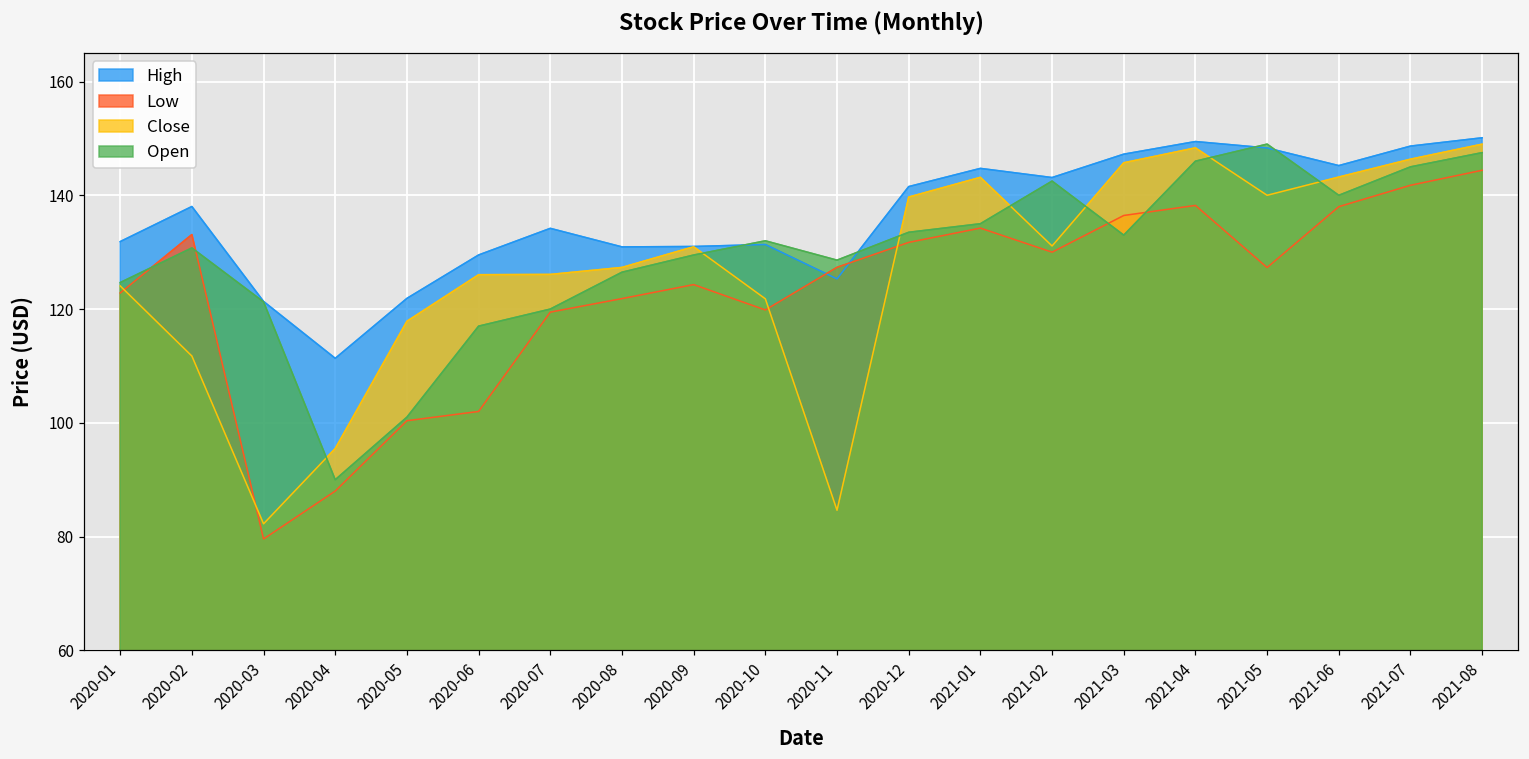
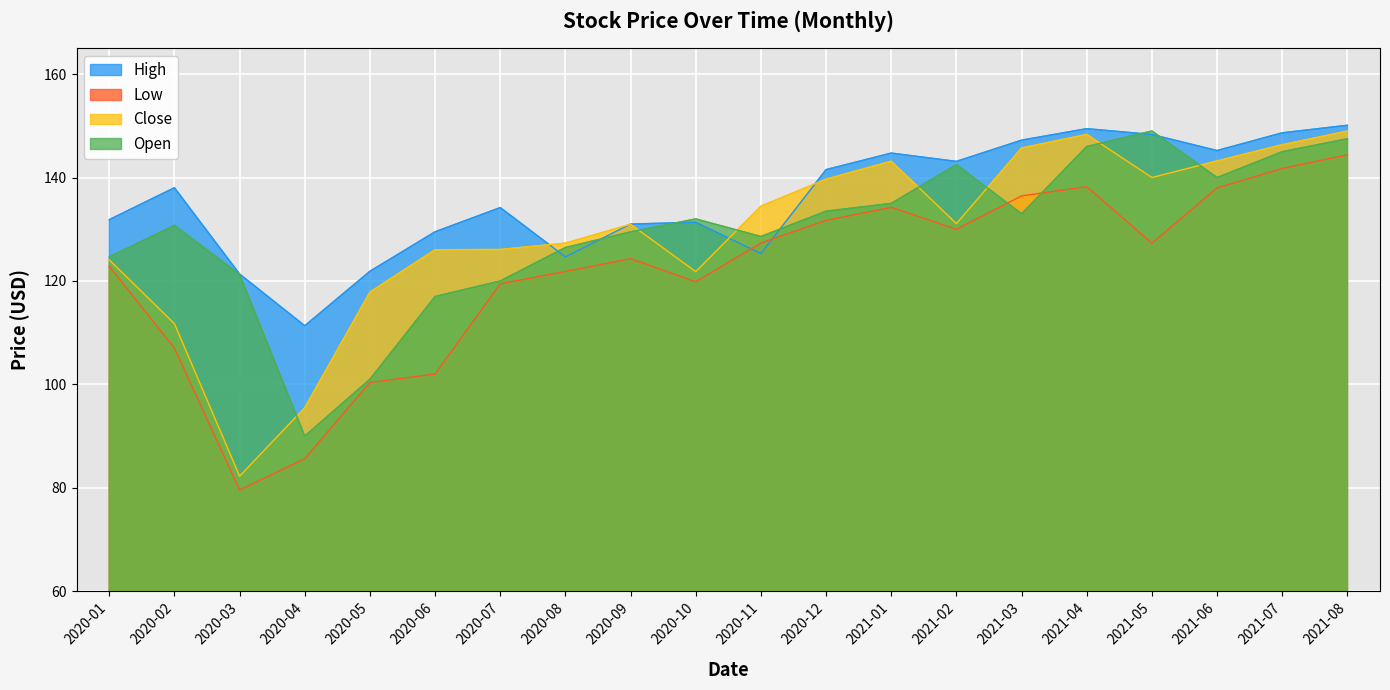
  {
    "High": {
      "2020-01": 132,
      "2020-02": 138,
      "2020-04": 111,
      "2020-05": 122,
      "2020-06": 130,
      "2020-07": 134,
-     "2020-08": 131,
+     "2020-08": 125,
      "2020-10": 131,
      "2020-11": 125,
      "2020-12": 142,
      "2021-01": 145,
      "2021-02": 143,
      "2021-03": 147,
      "2021-04": 149,
      "2021-05": 148,
      "2021-06": 145,
      "2021-07": 149,
      "2021-08": 150
    },
    "Low": {
      "2020-01": 123,
-     "2020-02": 133,
+     "2020-02": 107,
      "2020-03": 80,
-     "2020-04": 88,
+     "2020-04": 86,
      "2020-05": 100,
      "2020-06": 102,
      "2020-07": 119,
      "2020-08": 122,
      "2020-09": 124,
      "2020-10": 120,
      "2020-11": 127,
      "2020-12": 132,
      "2021-01": 134,
      "2021-02": 130,
      "2021-03": 136,
      "2021-04": 138,
      "2021-05": 127,
      "2021-06": 138,
      "2021-07": 142,
      "2021-08": 144
    },
    "Close": {
      "2020-01": 124,
      "2020-02": 112,
      "2020-03": 82,
      "2020-04": 95,
      "2020-05": 118,
      "2020-06": 126,
      "2020-07": 126,
      "2020-08": 127,
      "2020-10": 122,
-     "2020-11": 85,
+     "2020-11": 134,
      "2020-12": 140,
      "2021-01": 143,
      "2021-02": 131,
      "2021-03": 146,
      "2021-04": 148,
      "2021-05": 140,
      "2021-06": 143,
      "2021-07": 146,
      "2021-08": 149
    },
    "Open": {
      "2020-01": 125,
      "2020-02": 131,
      "2020-04": 90,
      "2020-05": 101,
      "2020-06": 117,
      "2020-07": 120,
      "2020-08": 126,
      "2020-09": 130,
      "2020-10": 132,
      "2020-11": 129,
      "2020-12": 134,
      "2021-01": 135,
      "2021-02": 143,
      "2021-03": 133,
      "2021-04": 146,
      "2021-05": 149,
      "2021-06": 140,
      "2021-07": 145,
      "2021-08": 148
    }
  }
